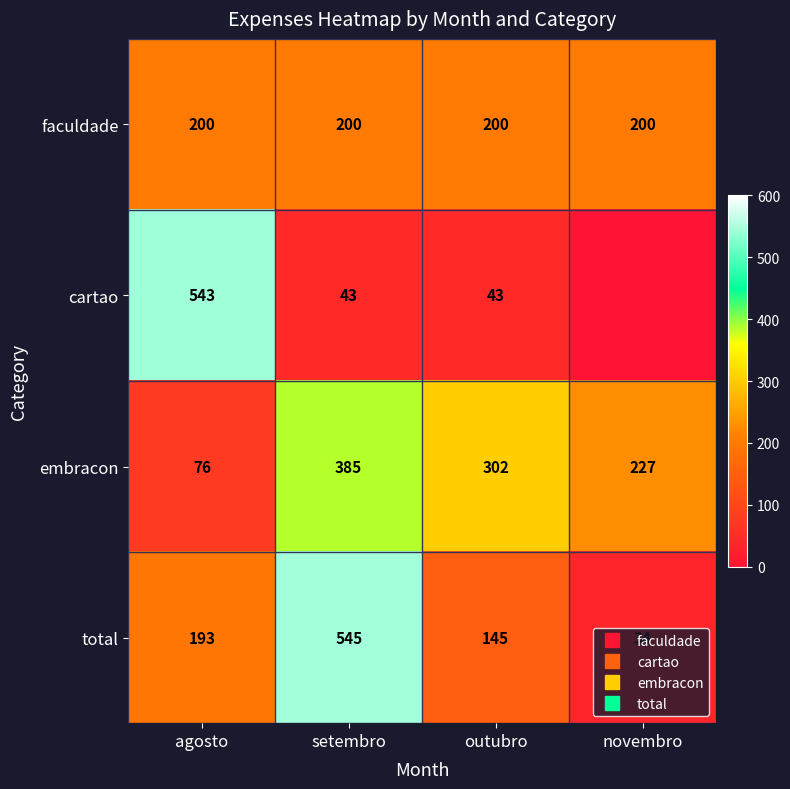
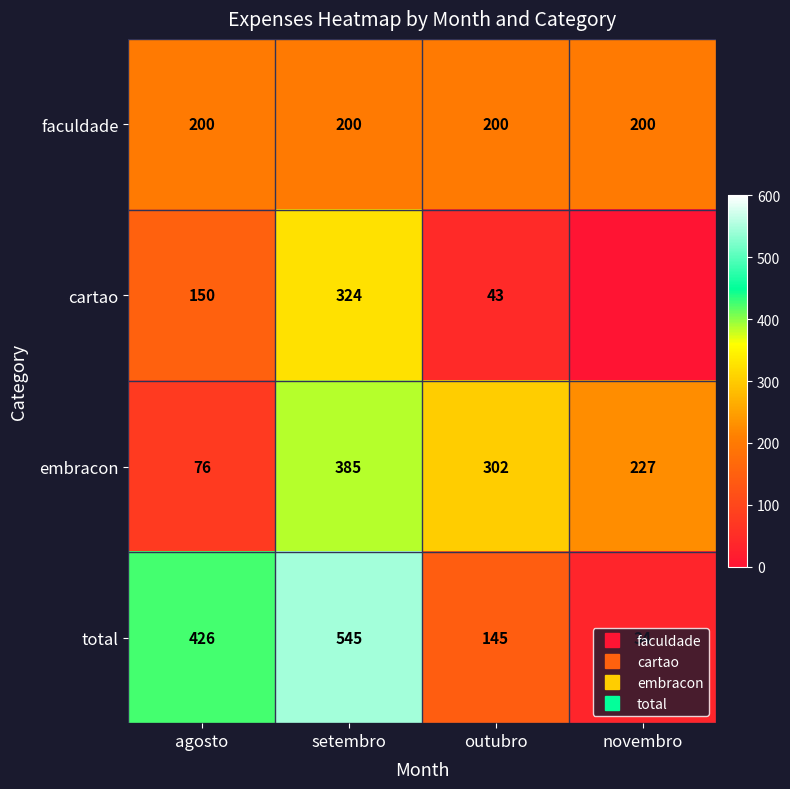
  {
    "faculdade": {
      "agosto": 200,
      "setembro": 200,
      "outubro": 200,
      "novembro": 200
    },
    "cartao": {
-     "agosto": 543,
-     "setembro": 43,
+     "agosto": 150,
+     "setembro": 324,
      "outubro": 43
    },
    "embracon": {
      "agosto": 76,
      "setembro": 385,
      "outubro": 302,
      "novembro": 227
    },
    "total": {
-     "agosto": 193,
+     "agosto": 426,
      "setembro": 545,
      "outubro": 145
    }
  }
